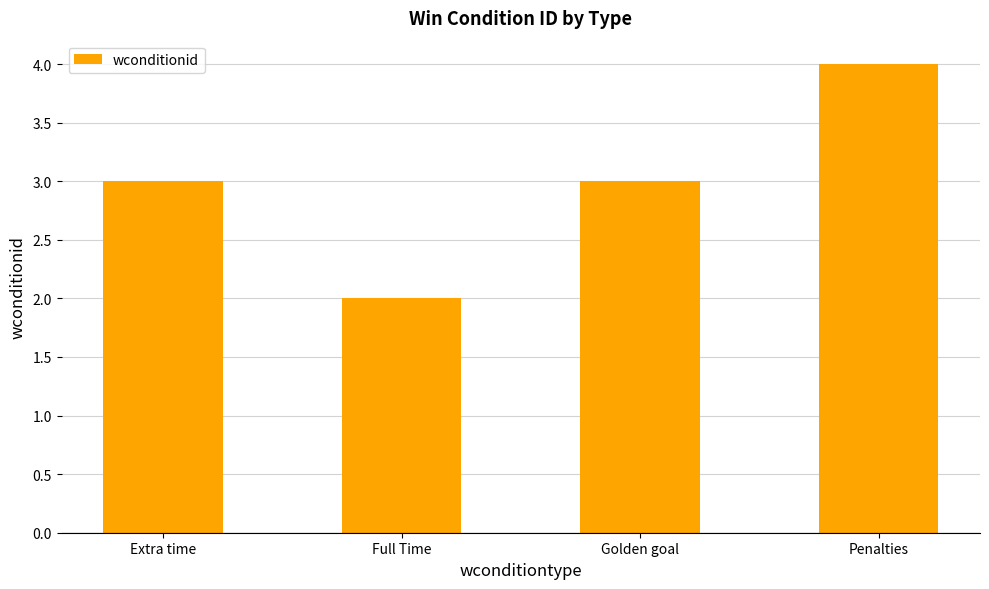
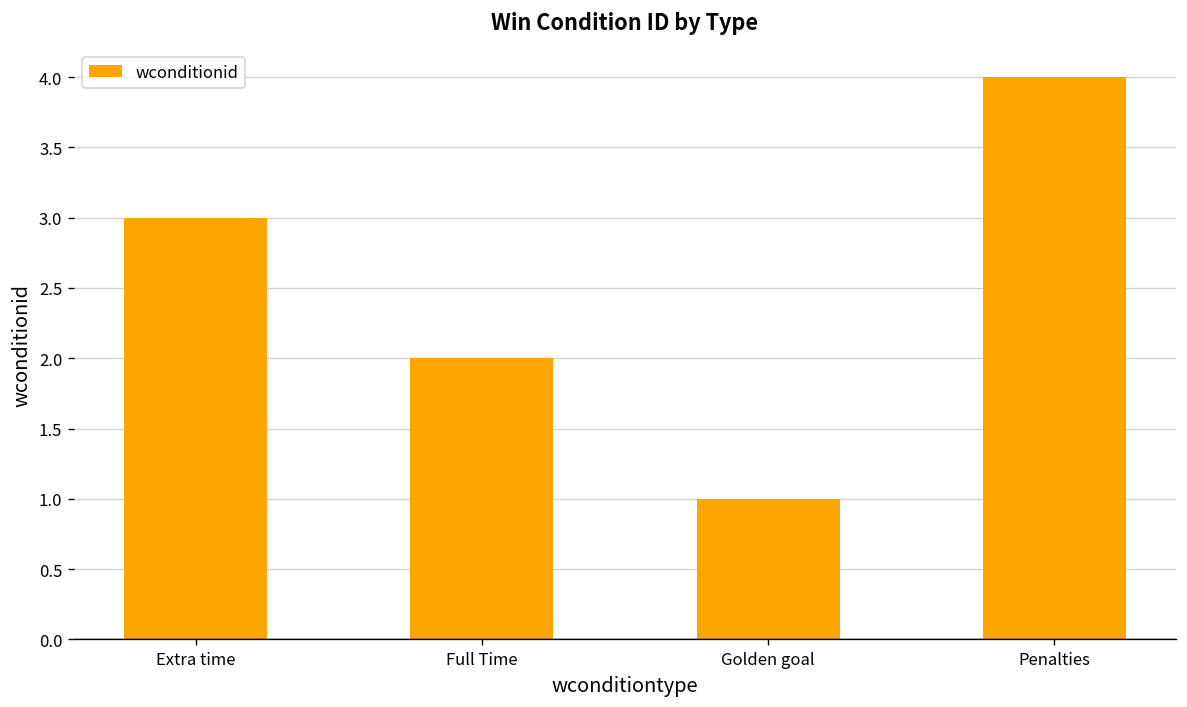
  {
    "Extra time": 3,
    "Full Time": 2,
-   "Golden goal": 3,
+   "Golden goal": 1,
    "Penalties": 4
  }
